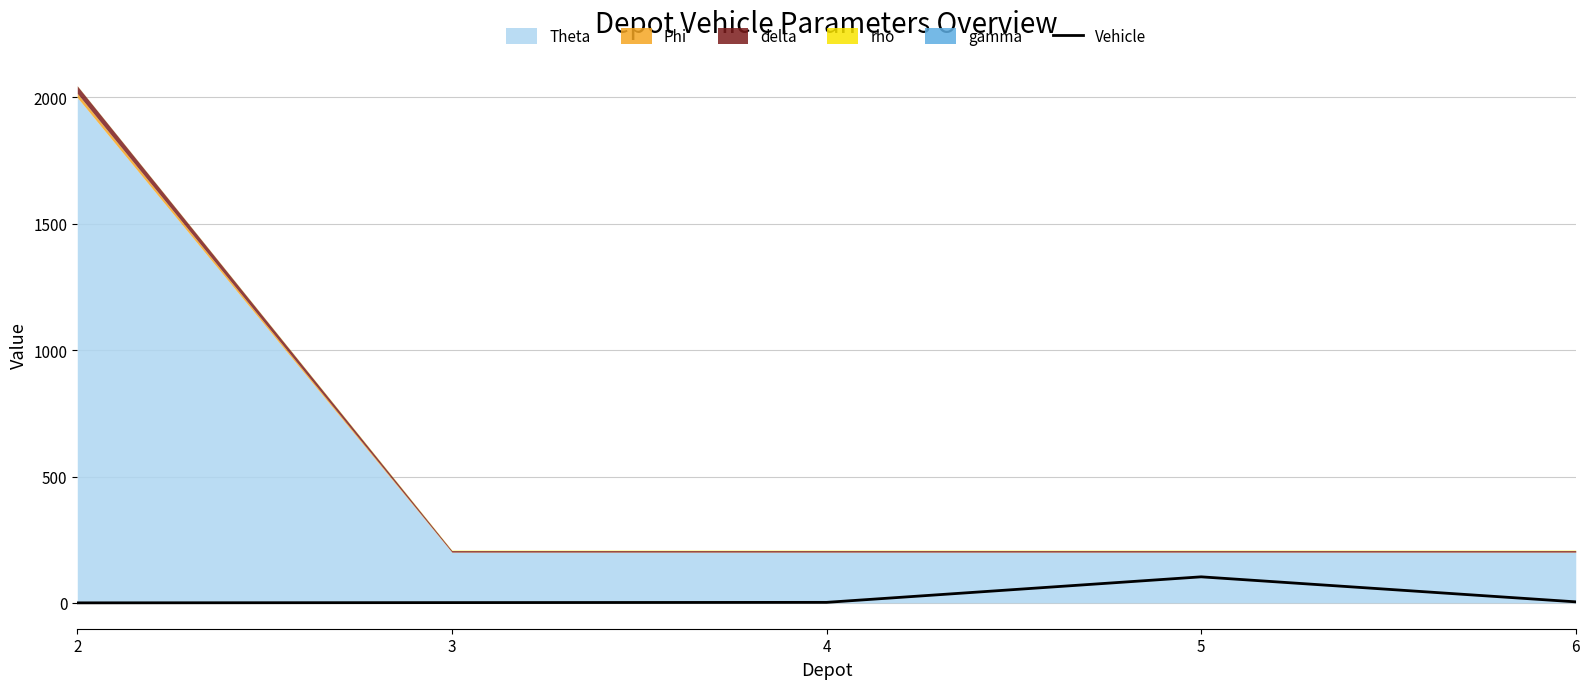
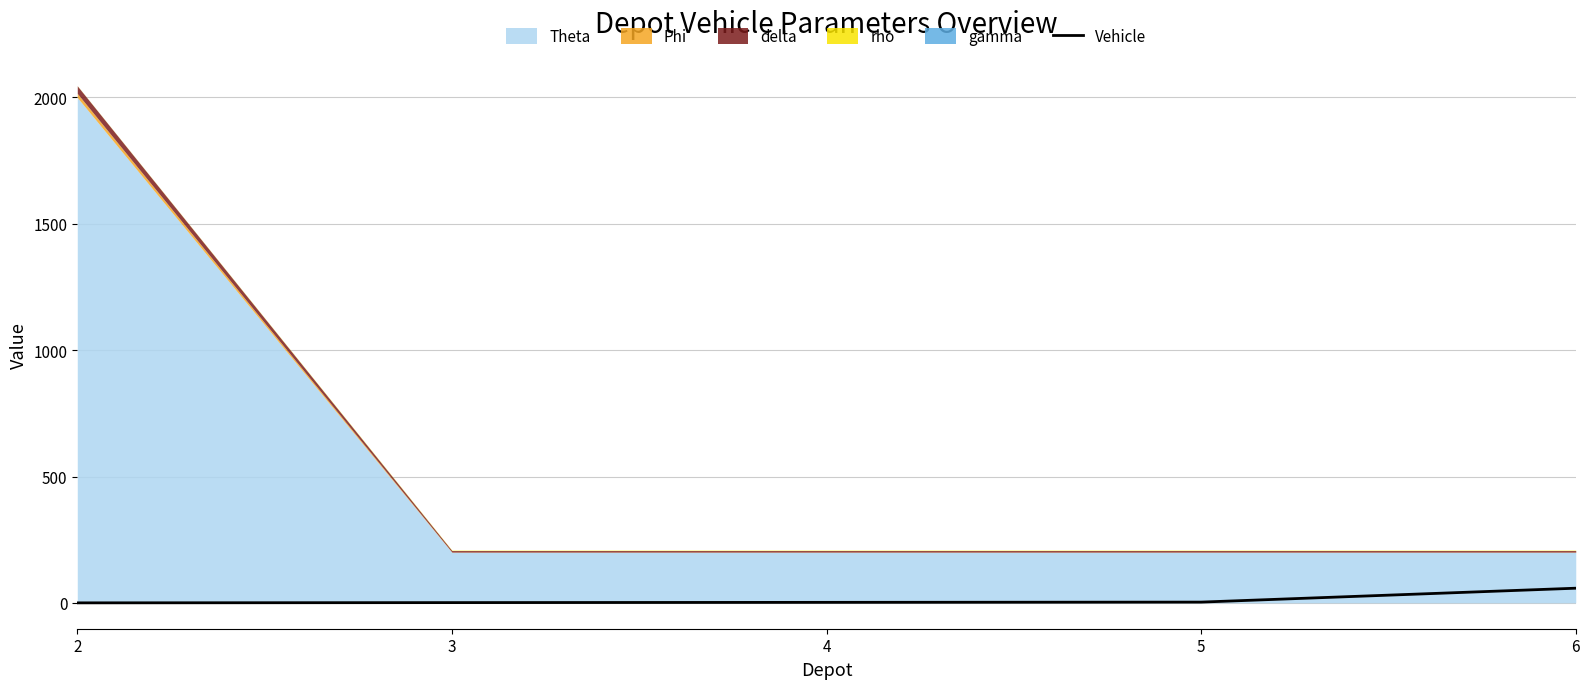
  {
    "Vehicle": {
      "2": 0,
      "3": 0,
      "4": 0,
-     "5": 100,
-     "6": 0
+     "5": 0,
+     "6": 60
    },
    "Theta": {
      "2": 2000
    },
    "Phi": {
      "2": 20
    }
  }
